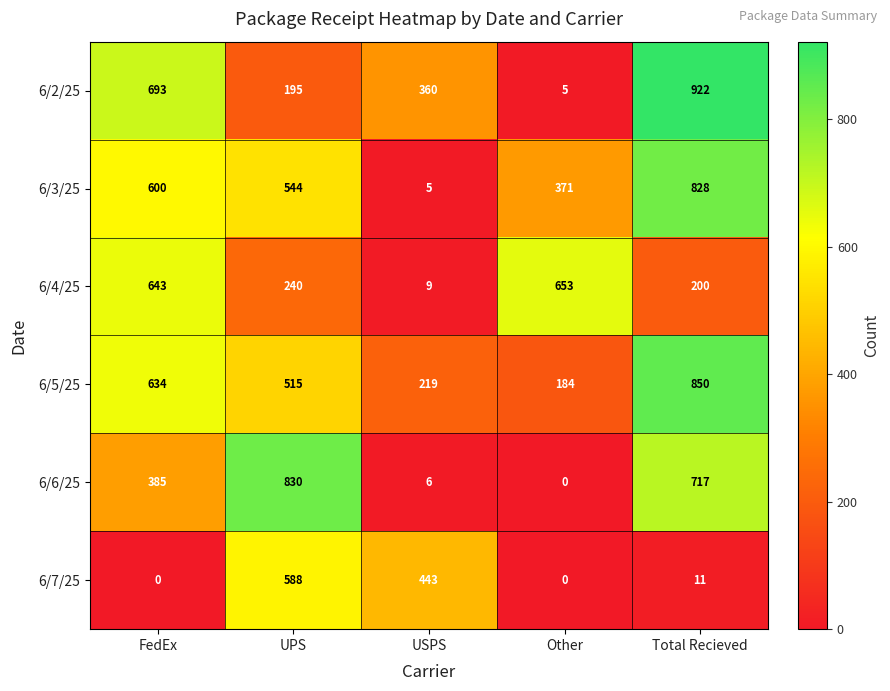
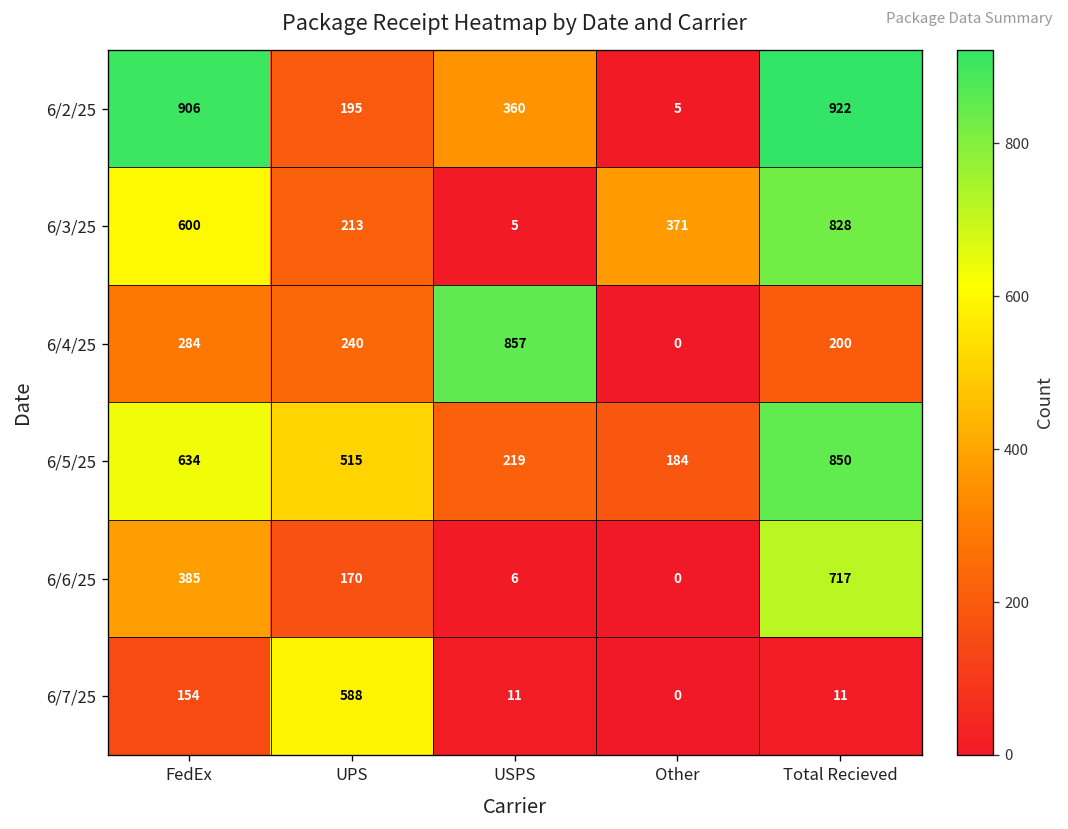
  {
    "6/2/25": {
-     "FedEx": 693,
+     "FedEx": 906,
      "UPS": 195,
      "USPS": 360,
      "Other": 5,
      "Total Recieved": 922
    },
    "6/3/25": {
      "FedEx": 600,
-     "UPS": 544,
+     "UPS": 213,
      "USPS": 5,
      "Other": 371,
      "Total Recieved": 828
    },
    "6/4/25": {
-     "FedEx": 643,
+     "FedEx": 284,
      "UPS": 240,
-     "USPS": 9,
-     "Other": 653,
+     "USPS": 857,
+     "Other": 0,
      "Total Recieved": 200
    },
    "6/5/25": {
      "FedEx": 634,
      "UPS": 515,
      "USPS": 219,
      "Other": 184,
      "Total Recieved": 850
    },
    "6/6/25": {
      "FedEx": 385,
-     "UPS": 830,
+     "UPS": 170,
      "USPS": 6,
      "Other": 0,
      "Total Recieved": 717
    },
    "6/7/25": {
-     "FedEx": 0,
+     "FedEx": 154,
      "UPS": 588,
-     "USPS": 443,
+     "USPS": 11,
      "Other": 0,
      "Total Recieved": 11
    }
  }
